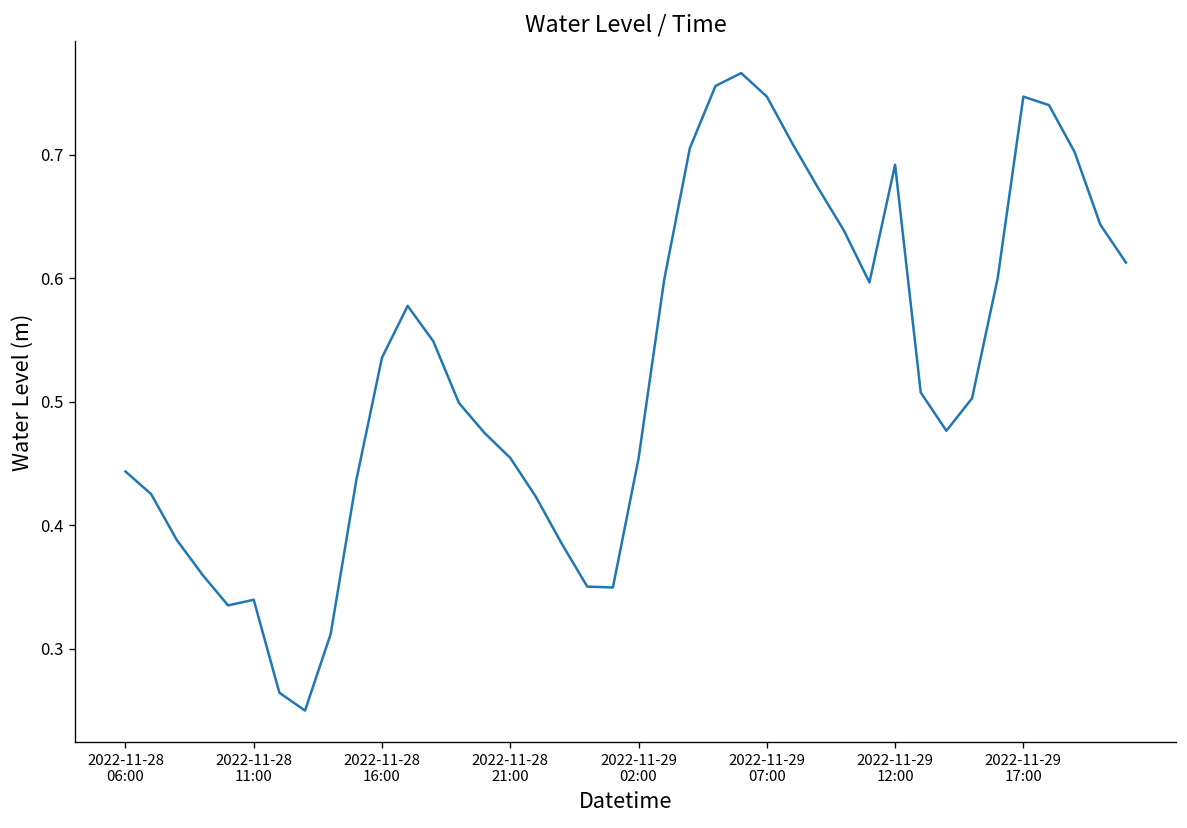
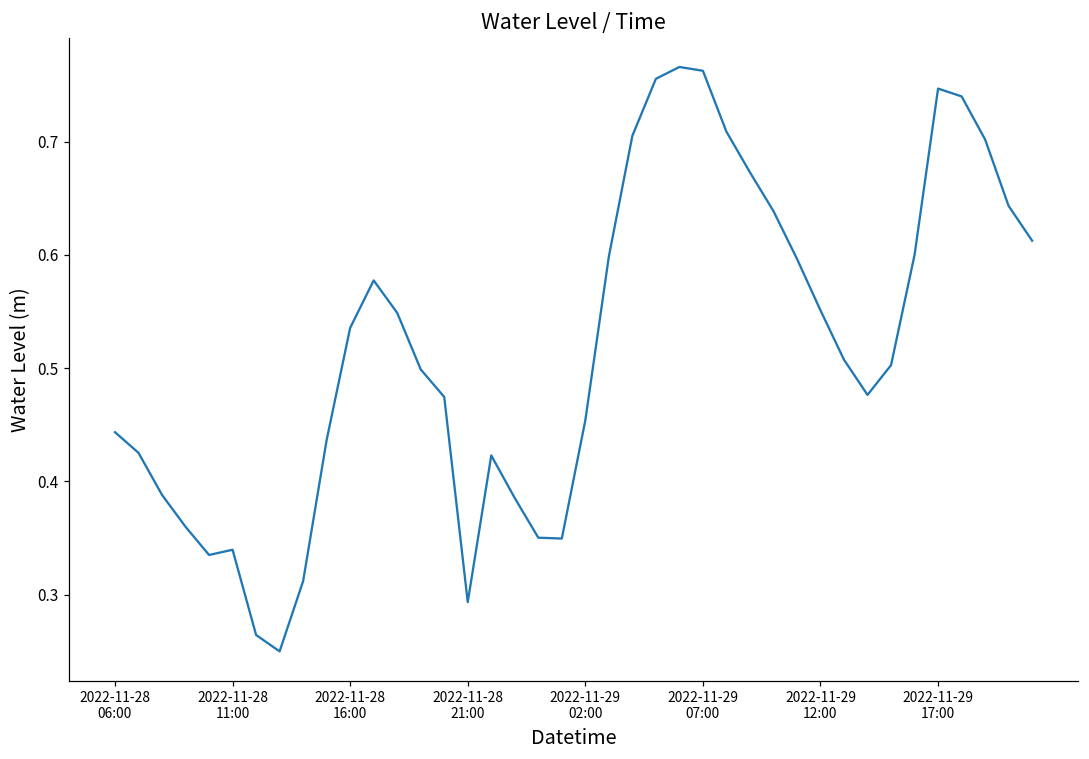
  {
    "2022-11-28 06:00": 0.443,
    "2022-11-28 11:00": 0.340,
    "2022-11-28 16:00": 0.536,
-   "2022-11-28 21:00": 0.454,
+   "2022-11-28 21:00": 0.293,
    "2022-11-29 02:00": 0.454,
-   "2022-11-29 07:00": 0.747,
-   "2022-11-29 12:00": 0.692,
+   "2022-11-29 07:00": 0.763,
+   "2022-11-29 12:00": 0.551,
    "2022-11-29 17:00": 0.747
  }
